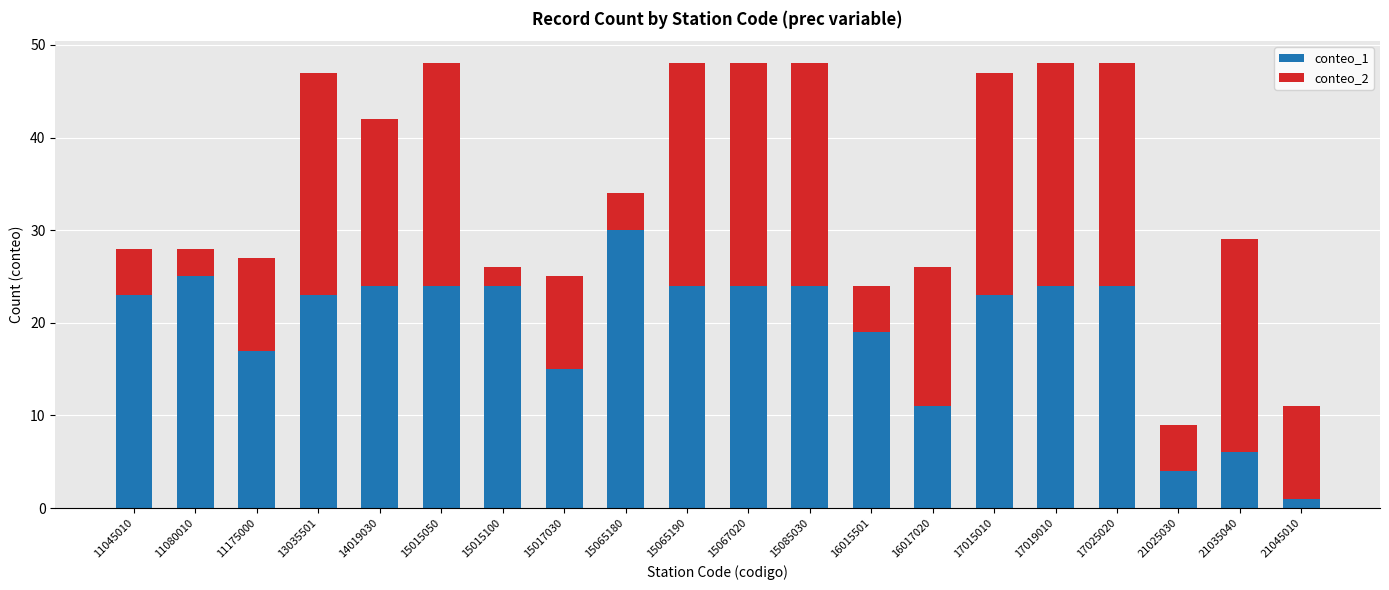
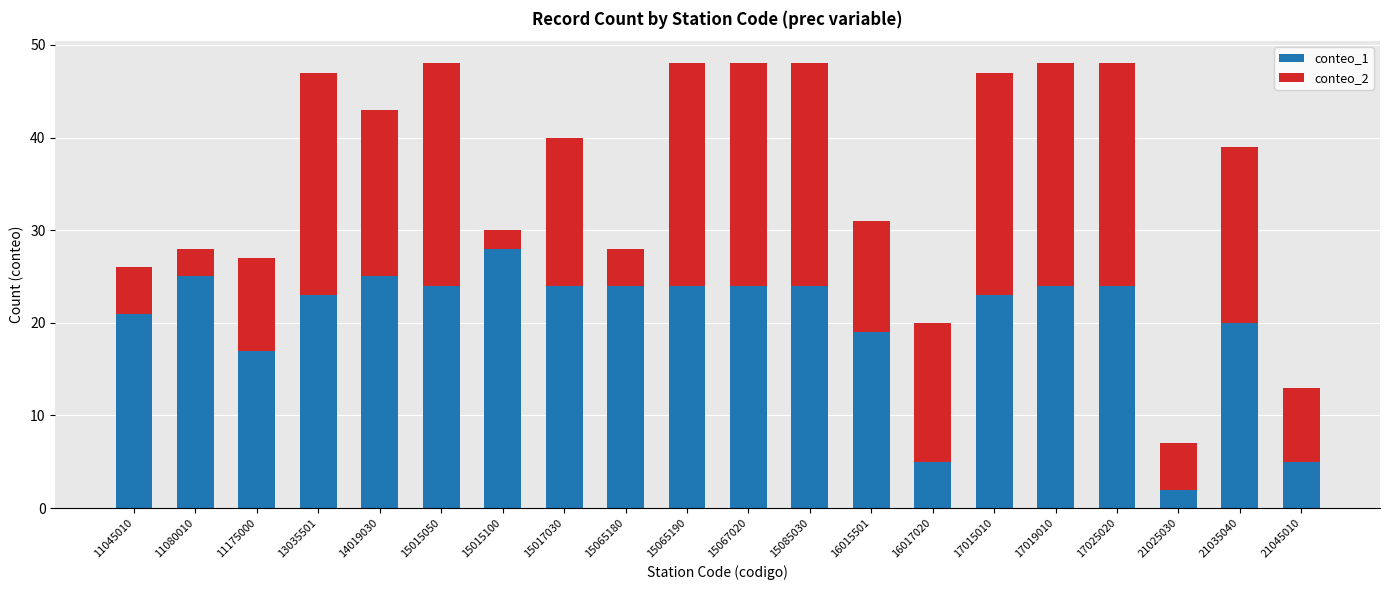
  {
    "conteo_1": {
-     "11045010": 23,
+     "11045010": 21,
      "11080010": 25,
      "11175000": 17,
      "13035501": 23,
-     "14019030": 24,
+     "14019030": 25,
      "15015050": 24,
-     "15015100": 24,
-     "15017030": 15,
-     "15065180": 30,
+     "15015100": 28,
+     "15017030": 24,
+     "15065180": 24,
      "15065190": 24,
      "15067020": 24,
      "15085030": 24,
      "16015501": 19,
-     "16017020": 11,
+     "16017020": 5,
      "17015010": 23,
      "17019010": 24,
      "17025020": 24,
-     "21025030": 4,
-     "21035040": 6,
-     "21045010": 1
+     "21025030": 2,
+     "21035040": 20,
+     "21045010": 5
    },
    "conteo_2": {
      "11045010": 5,
      "11080010": 3,
      "11175000": 10,
      "13035501": 24,
      "14019030": 18,
      "15015050": 24,
      "15015100": 2,
-     "15017030": 10,
+     "15017030": 16,
      "15065180": 4,
      "15065190": 24,
      "15067020": 24,
      "15085030": 24,
-     "16015501": 5,
+     "16015501": 12,
      "16017020": 15,
      "17015010": 24,
      "17019010": 24,
      "17025020": 24,
      "21025030": 5,
-     "21035040": 23,
-     "21045010": 10
+     "21035040": 19,
+     "21045010": 8
    }
  }
